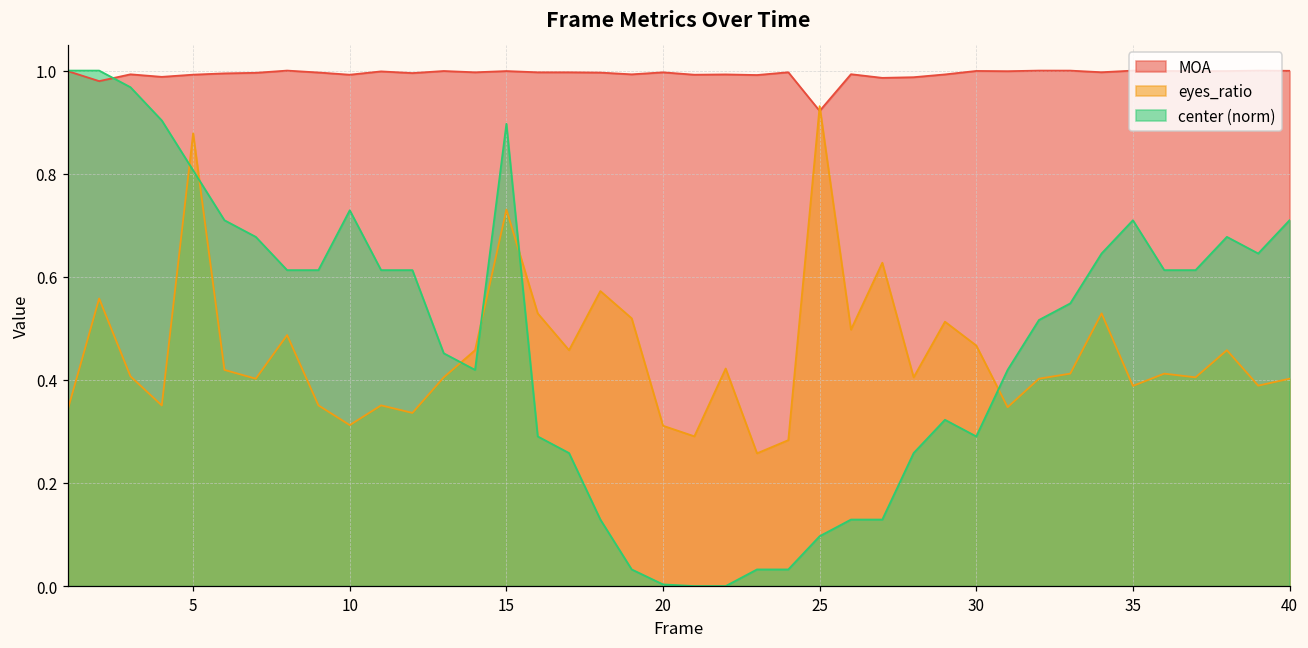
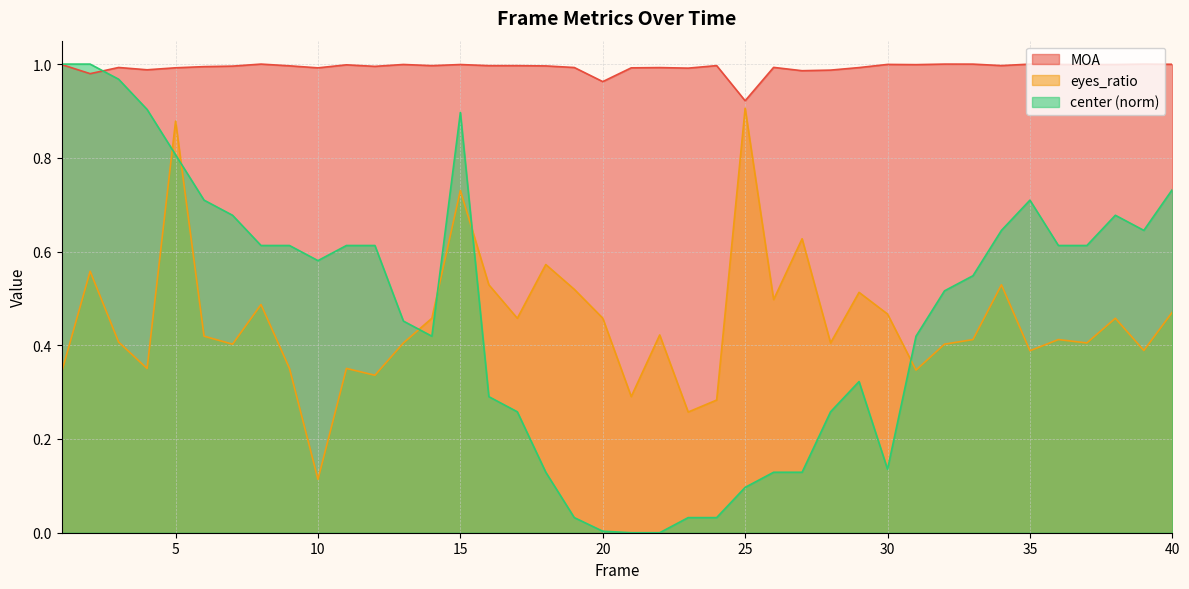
  {
    "MOA": {
      "5": 0.99,
      "10": 0.99,
      "15": 1.00,
-     "20": 1.00,
+     "20": 0.96,
      "25": 0.92,
      "30": 1.00,
      "40": 1.00
    },
    "eyes_ratio": {
      "5": 0.88,
-     "10": 0.31,
+     "10": 0.11,
      "15": 0.73,
-     "20": 0.31,
-     "25": 0.93,
+     "20": 0.46,
+     "25": 0.91,
      "30": 0.47,
      "35": 0.39,
-     "40": 0.40
+     "40": 0.47
    },
    "center (norm)": {
      "5": 0.81,
-     "10": 0.73,
+     "10": 0.58,
      "15": 0.90,
      "20": 0.00,
      "25": 0.10,
-     "30": 0.29,
+     "30": 0.14,
      "35": 0.71,
-     "40": 0.71
+     "40": 0.73
    }
  }
